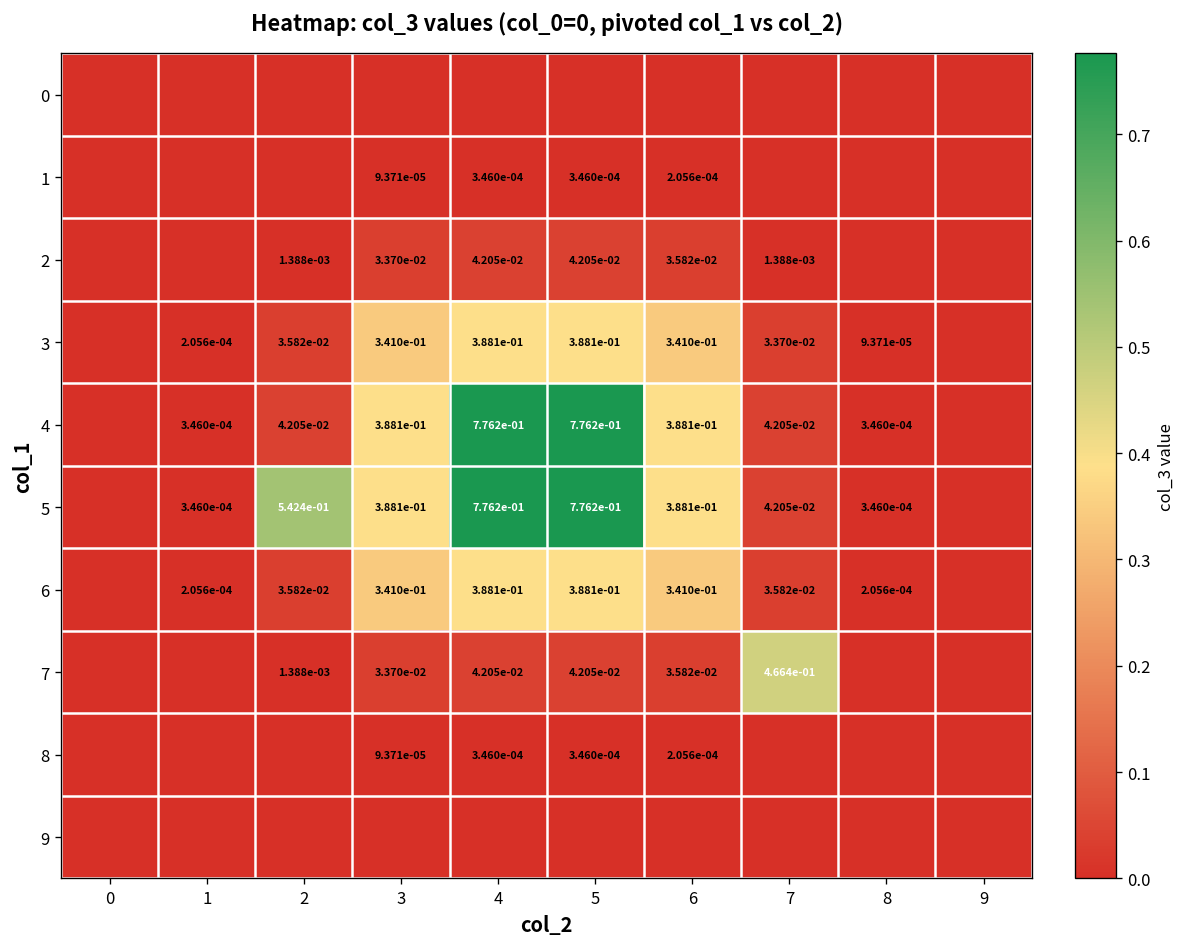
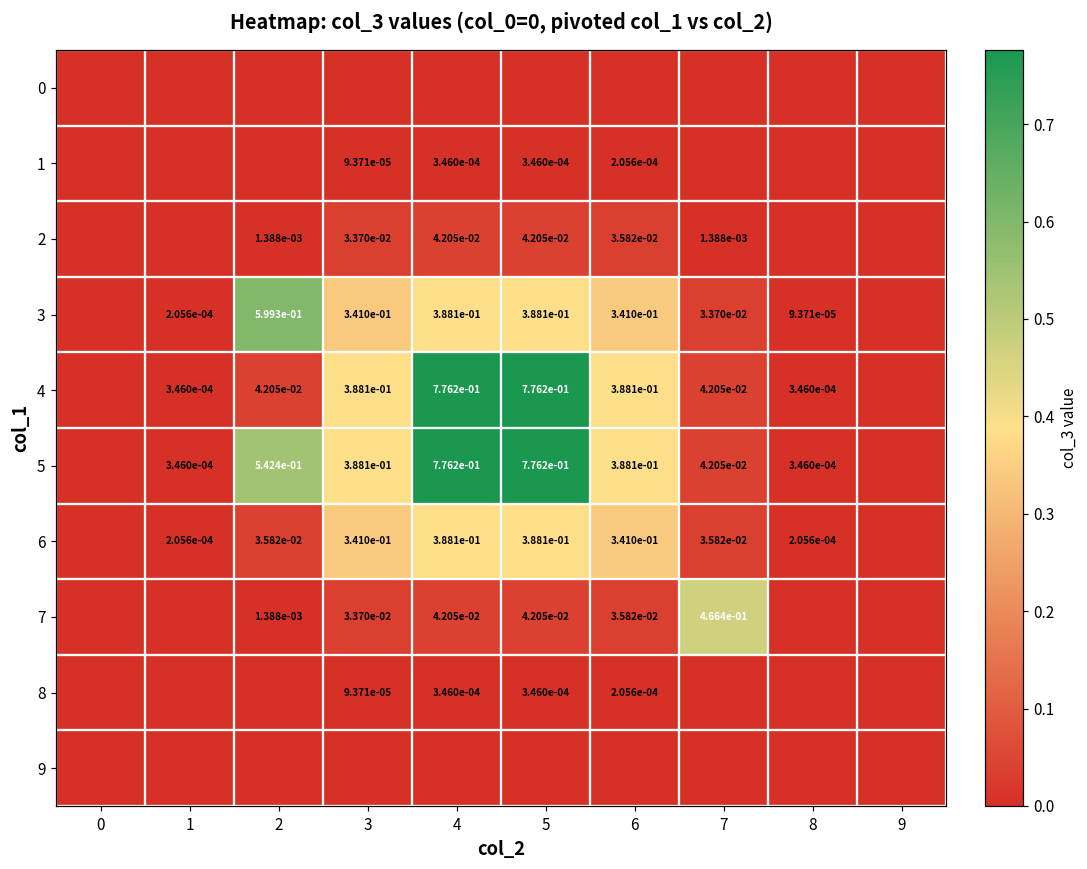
  {
    "1": {
      "3": "9.371e-05",
      "4": "3.460e-04",
      "5": "3.460e-04",
      "6": "2.056e-04"
    },
    "2": {
      "2": "1.388e-03",
      "3": "3.370e-02",
      "4": "4.205e-02",
      "5": "4.205e-02",
      "6": "3.582e-02",
      "7": "1.388e-03"
    },
    "3": {
      "1": "2.056e-04",
-     "2": "3.582e-02",
+     "2": "5.993e-01",
      "3": "3.410e-01",
      "4": "3.881e-01",
      "5": "3.881e-01",
      "6": "3.410e-01",
      "7": "3.370e-02",
      "8": "9.371e-05"
    },
    "4": {
      "1": "3.460e-04",
      "2": "4.205e-02",
      "3": "3.881e-01",
      "4": "7.762e-01",
      "5": "7.762e-01",
      "6": "3.881e-01",
      "7": "4.205e-02",
      "8": "3.460e-04"
    },
    "5": {
      "1": "3.460e-04",
      "2": "5.424e-01",
      "3": "3.881e-01",
      "4": "7.762e-01",
      "5": "7.762e-01",
      "6": "3.881e-01",
      "7": "4.205e-02",
      "8": "3.460e-04"
    },
    "6": {
      "1": "2.056e-04",
      "2": "3.582e-02",
      "3": "3.410e-01",
      "4": "3.881e-01",
      "5": "3.881e-01",
      "6": "3.410e-01",
      "7": "3.582e-02",
      "8": "2.056e-04"
    },
    "7": {
      "2": "1.388e-03",
      "3": "3.370e-02",
      "4": "4.205e-02",
      "5": "4.205e-02",
      "6": "3.582e-02",
      "7": "4.664e-01"
    },
    "8": {
      "3": "9.371e-05",
      "4": "3.460e-04",
      "5": "3.460e-04",
      "6": "2.056e-04"
    }
  }
